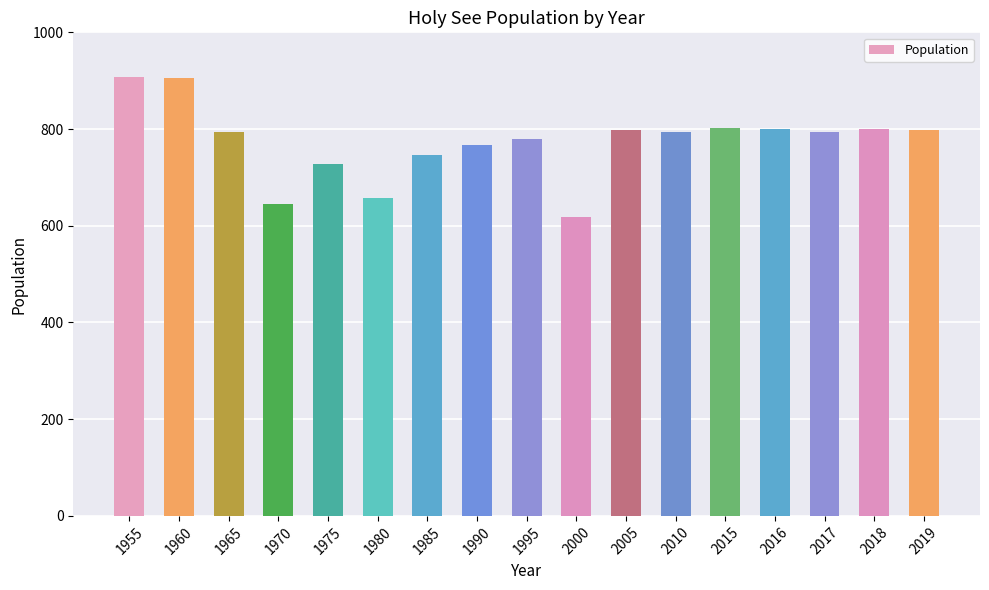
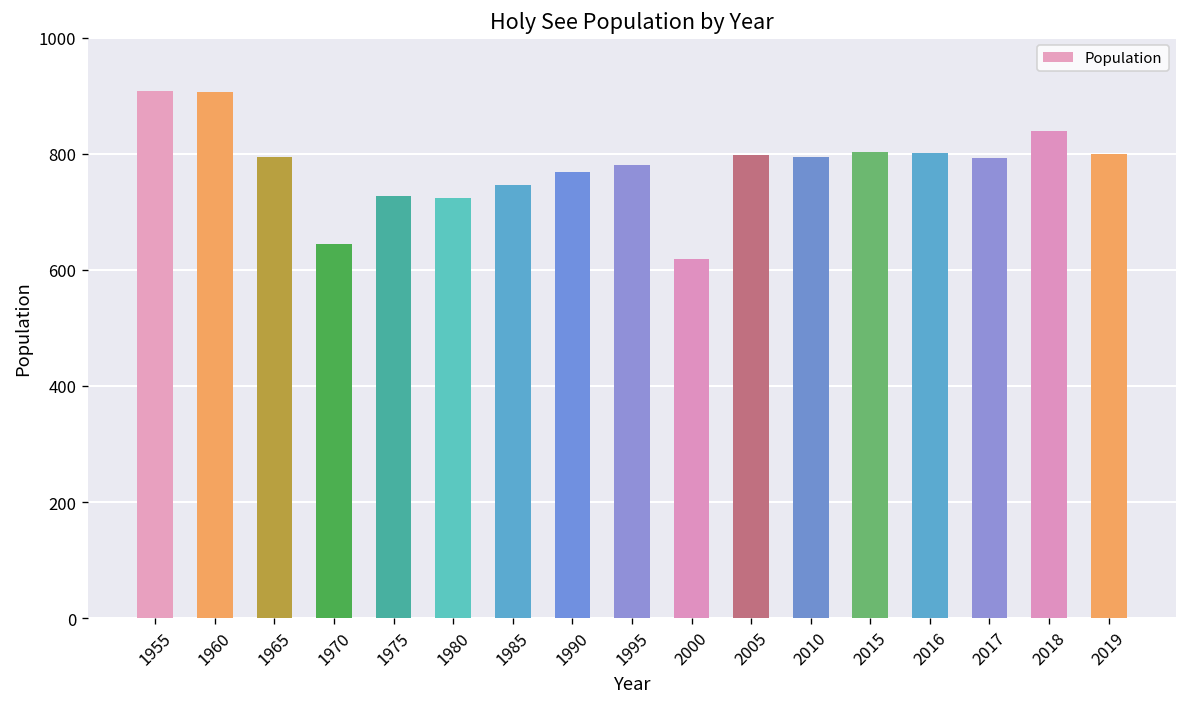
  {
    "1955": 910,
    "1960": 910,
    "1965": 790,
    "1970": 640,
    "1975": 730,
-   "1980": 660,
+   "1980": 720,
    "1985": 750,
    "1990": 770,
    "1995": 780,
    "2000": 620,
    "2005": 800,
    "2010": 790,
    "2015": 800,
    "2016": 800,
    "2017": 790,
-   "2018": 800,
+   "2018": 840,
    "2019": 800
  }
